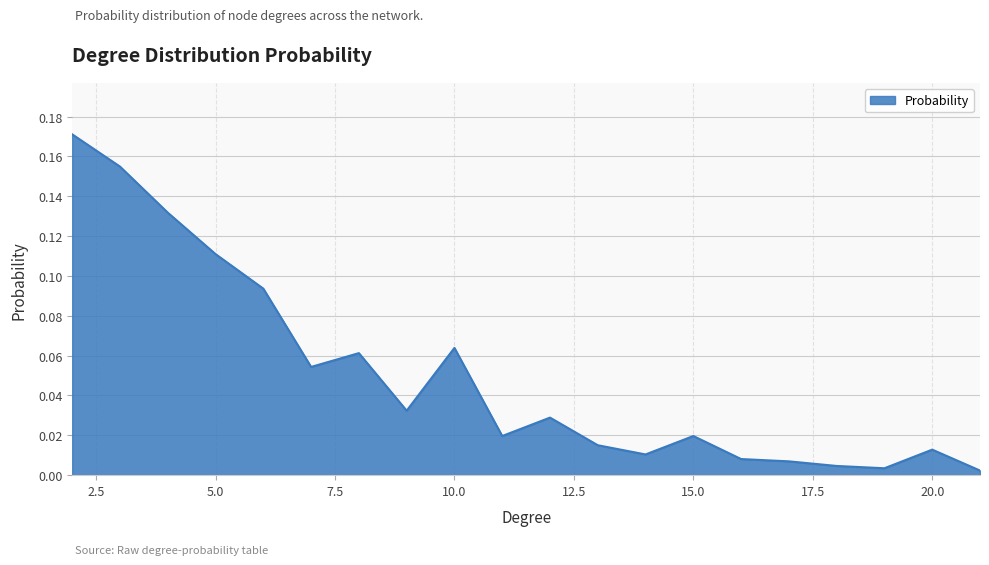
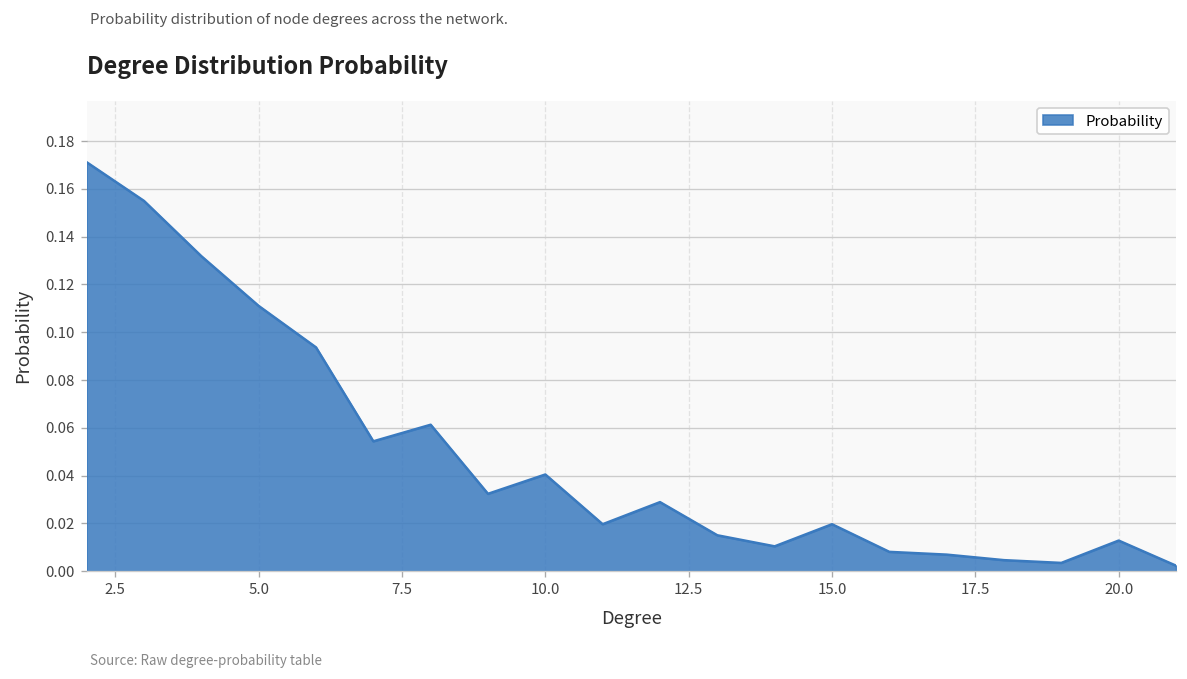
  {
    "5.0": 0.111,
-   "10.0": 0.064,
+   "10.0": 0.040,
    "15.0": 0.020,
    "20.0": 0.013
  }
